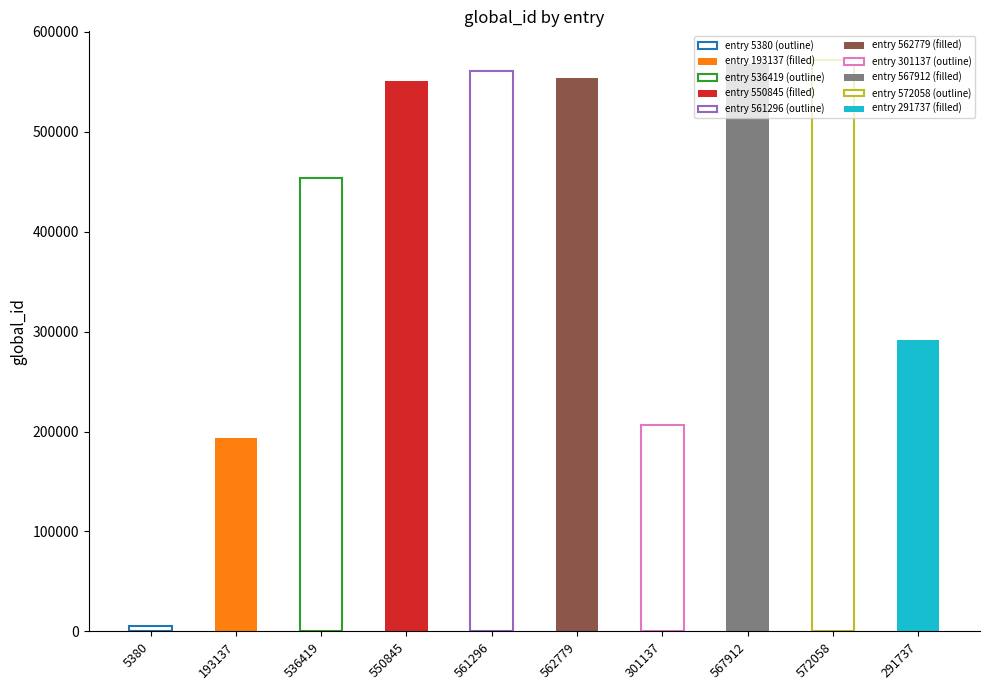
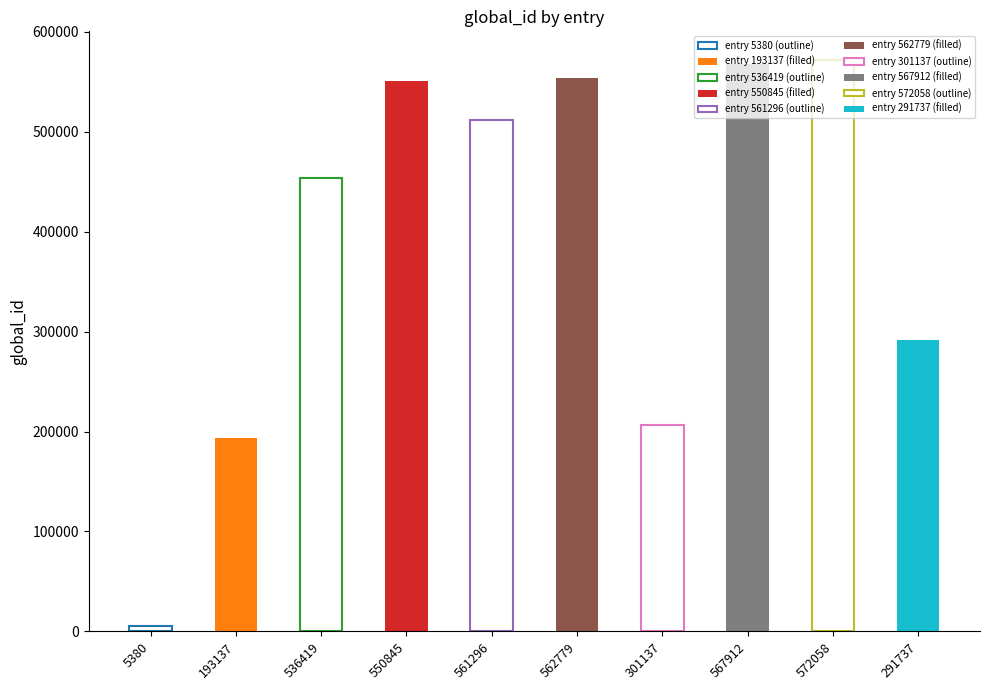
  {
    "5380": 10000,
    "193137": 190000,
    "536419": 450000,
    "550845": 550000,
-   "561296": 560000,
+   "561296": 510000,
    "562779": 550000,
    "301137": 210000,
    "291737": 290000
  }
